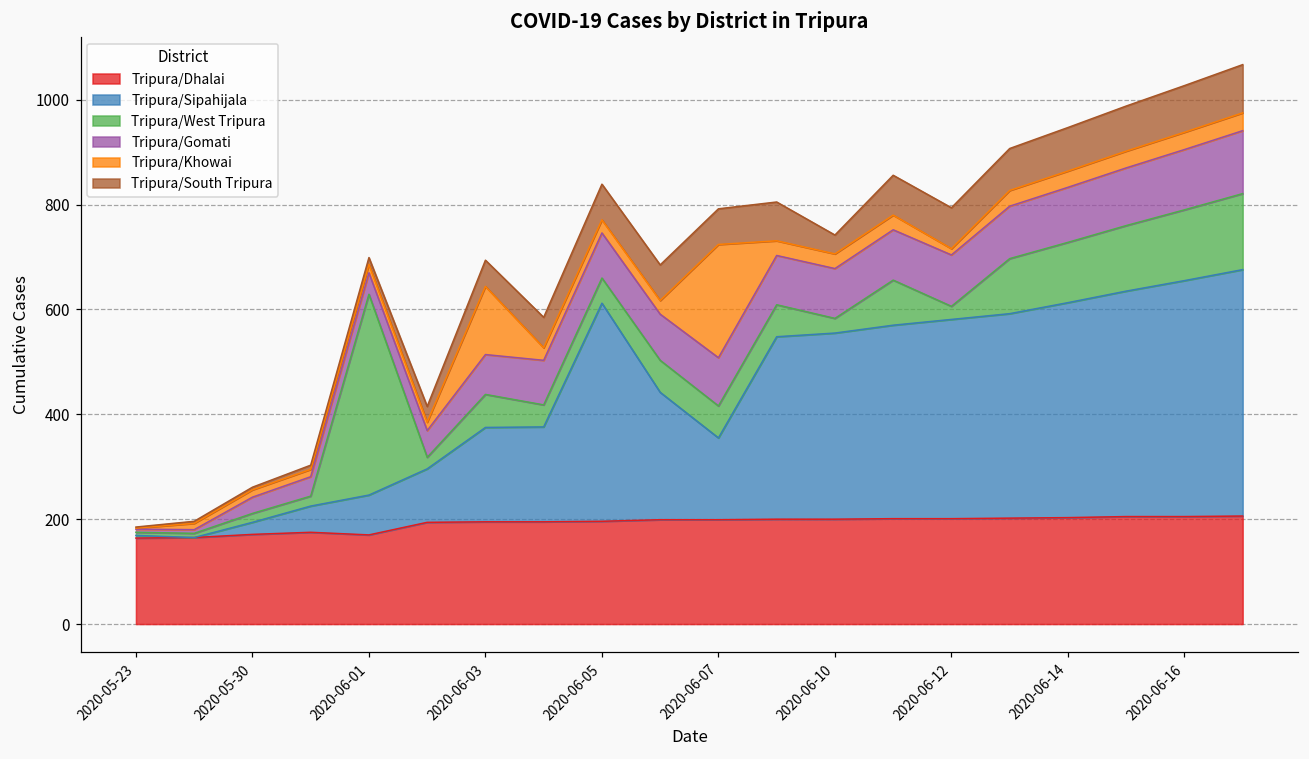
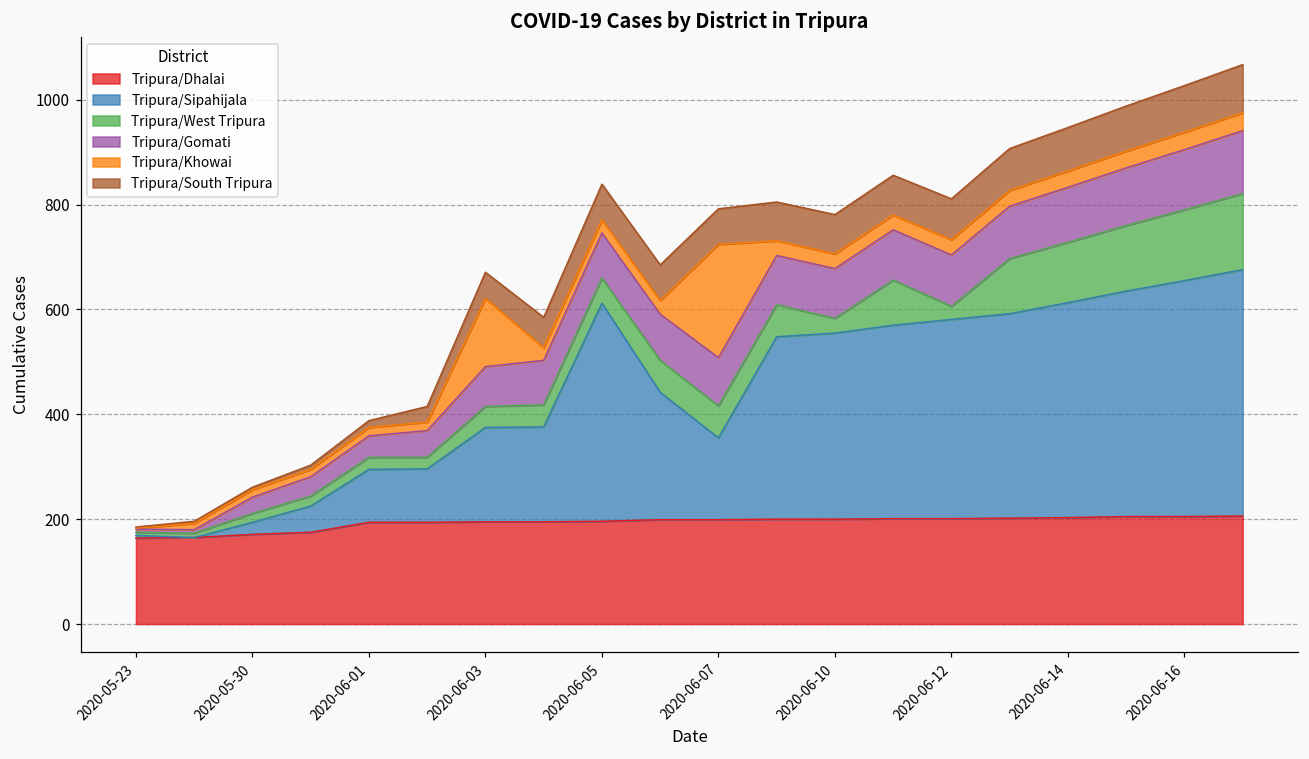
  {
    "Tripura/Dhalai": {
      "2020-05-30": 170,
-     "2020-06-01": 170,
+     "2020-06-01": 190,
      "2020-06-03": 200,
      "2020-06-05": 200,
      "2020-06-07": 200,
      "2020-06-10": 200,
      "2020-06-12": 200,
      "2020-06-14": 200,
      "2020-06-16": 210
    },
    "Tripura/Sipahijala": {
      "2020-05-30": 20,
-     "2020-06-01": 80,
+     "2020-06-01": 100,
      "2020-06-03": 180,
      "2020-06-05": 420,
      "2020-06-07": 160,
      "2020-06-10": 360,
      "2020-06-12": 380,
      "2020-06-14": 410,
      "2020-06-16": 450
    },
    "Tripura/West Tripura": {
      "2020-05-23": 10,
      "2020-05-30": 20,
-     "2020-06-01": 380,
-     "2020-06-03": 60,
+     "2020-06-01": 20,
+     "2020-06-03": 40,
      "2020-06-05": 50,
      "2020-06-07": 60,
      "2020-06-10": 30,
      "2020-06-12": 30,
      "2020-06-14": 120,
      "2020-06-16": 140
    },
    "Tripura/Gomati": {
      "2020-05-30": 30,
      "2020-06-01": 40,
      "2020-06-03": 80,
      "2020-06-05": 90,
      "2020-06-07": 90,
      "2020-06-10": 100,
      "2020-06-12": 100,
      "2020-06-14": 110,
      "2020-06-16": 120
    },
    "Tripura/Khowai": {
      "2020-06-01": 20,
      "2020-06-03": 130,
      "2020-06-05": 30,
      "2020-06-07": 220,
      "2020-06-10": 30,
-     "2020-06-12": 10,
+     "2020-06-12": 30,
      "2020-06-14": 30,
      "2020-06-16": 30
    },
    "Tripura/South Tripura": {
      "2020-06-01": 10,
      "2020-06-03": 50,
      "2020-06-05": 70,
      "2020-06-07": 70,
-     "2020-06-10": 40,
+     "2020-06-10": 80,
      "2020-06-12": 80,
      "2020-06-14": 80,
      "2020-06-16": 90
    }
  }
